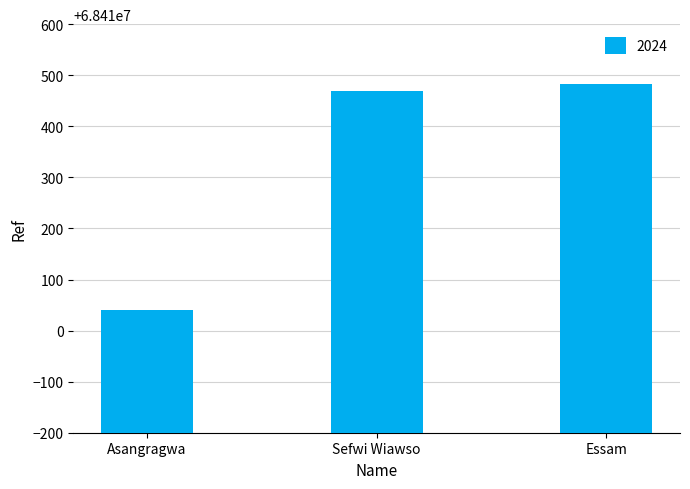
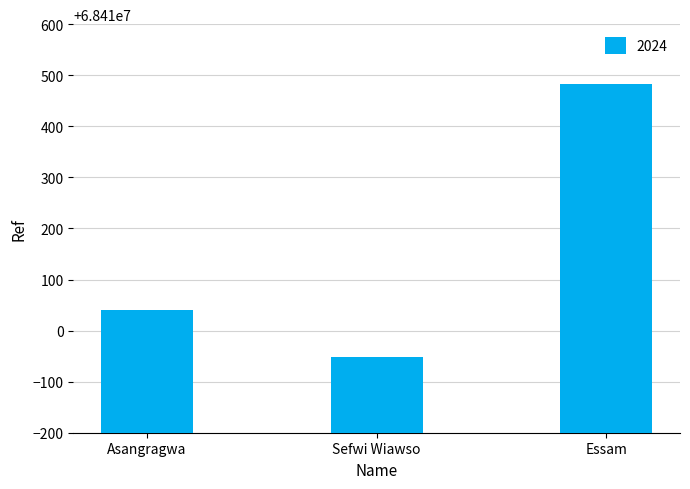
  {
    "Asangragwa": 68410040,
-   "Sefwi Wiawso": 68410470,
+   "Sefwi Wiawso": 68409950,
    "Essam": 68410480
  }
